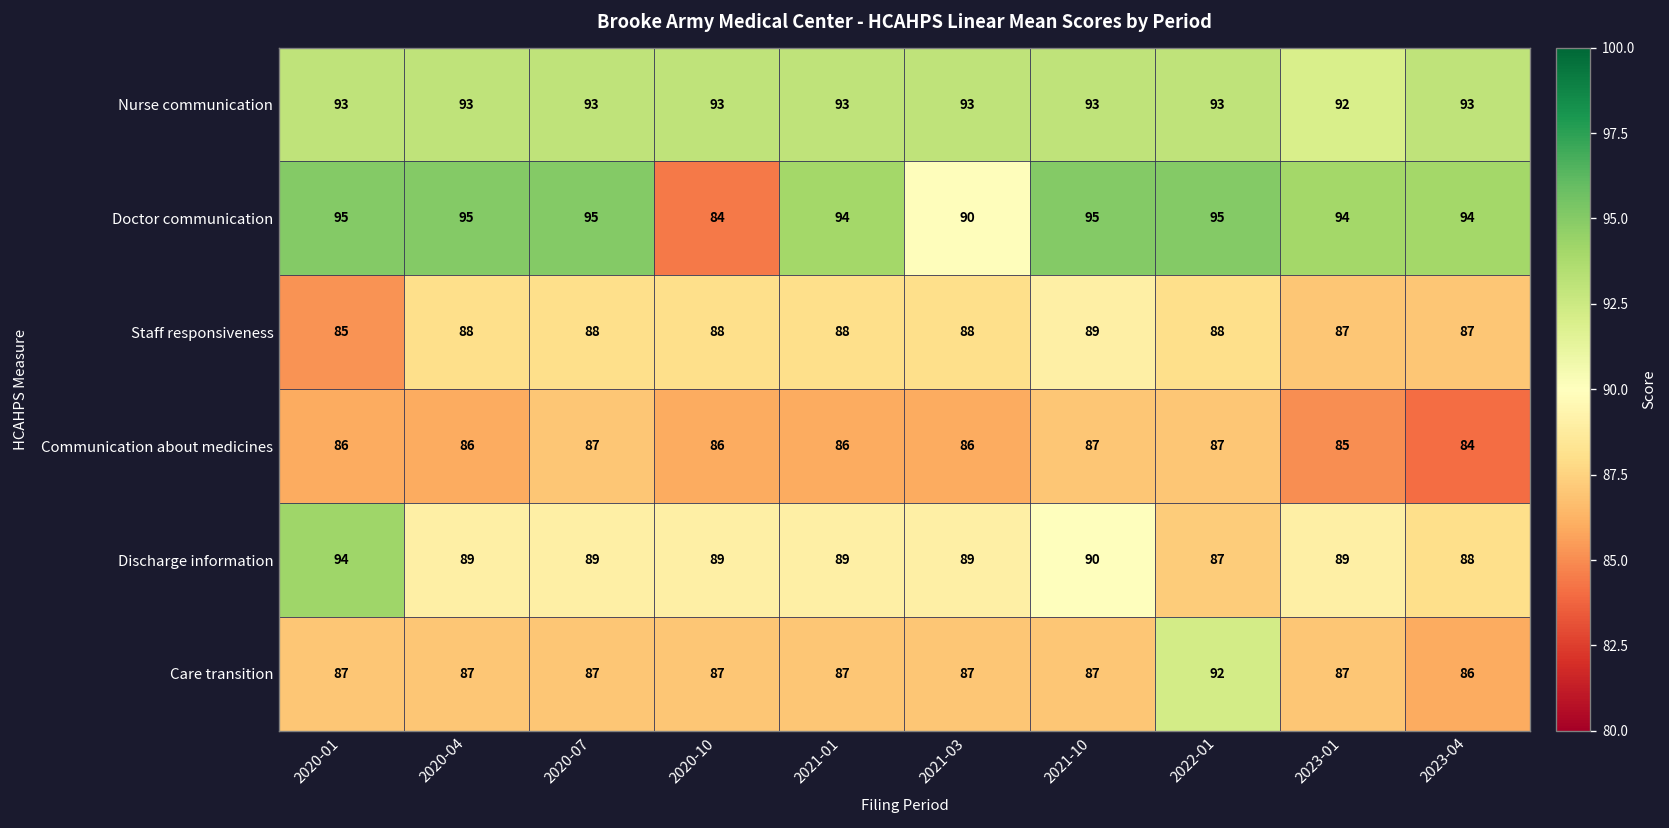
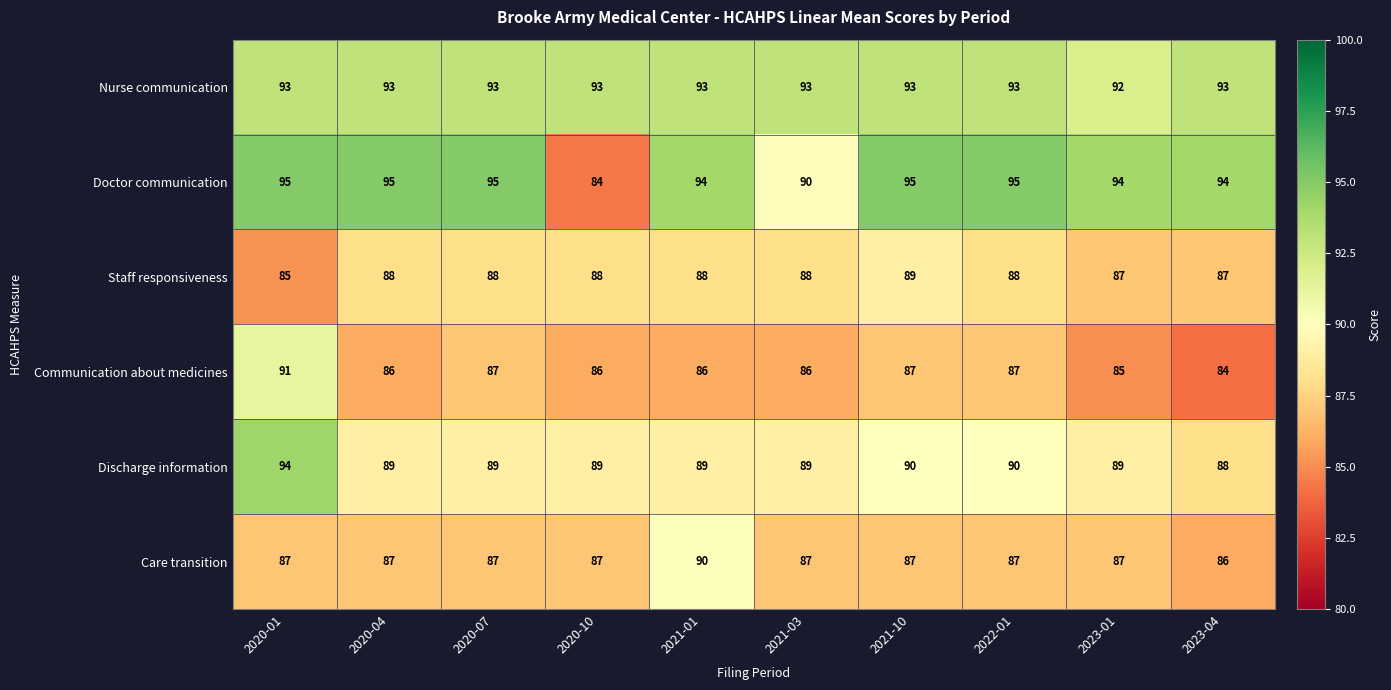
  {
    "Nurse communication": {
      "2020-01": 93,
      "2020-04": 93,
      "2020-07": 93,
      "2020-10": 93,
      "2021-01": 93,
      "2021-03": 93,
      "2021-10": 93,
      "2022-01": 93,
      "2023-01": 92,
      "2023-04": 93
    },
    "Doctor communication": {
      "2020-01": 95,
      "2020-04": 95,
      "2020-07": 95,
      "2020-10": 84,
      "2021-01": 94,
      "2021-03": 90,
      "2021-10": 95,
      "2022-01": 95,
      "2023-01": 94,
      "2023-04": 94
    },
    "Staff responsiveness": {
      "2020-01": 85,
      "2020-04": 88,
      "2020-07": 88,
      "2020-10": 88,
      "2021-01": 88,
      "2021-03": 88,
      "2021-10": 89,
      "2022-01": 88,
      "2023-01": 87,
      "2023-04": 87
    },
    "Communication about medicines": {
-     "2020-01": 86,
+     "2020-01": 91,
      "2020-04": 86,
      "2020-07": 87,
      "2020-10": 86,
      "2021-01": 86,
      "2021-03": 86,
      "2021-10": 87,
      "2022-01": 87,
      "2023-01": 85,
      "2023-04": 84
    },
    "Discharge information": {
      "2020-01": 94,
      "2020-04": 89,
      "2020-07": 89,
      "2020-10": 89,
      "2021-01": 89,
      "2021-03": 89,
      "2021-10": 90,
-     "2022-01": 87,
+     "2022-01": 90,
      "2023-01": 89,
      "2023-04": 88
    },
    "Care transition": {
      "2020-01": 87,
      "2020-04": 87,
      "2020-07": 87,
      "2020-10": 87,
-     "2021-01": 87,
+     "2021-01": 90,
      "2021-03": 87,
      "2021-10": 87,
-     "2022-01": 92,
+     "2022-01": 87,
      "2023-01": 87,
      "2023-04": 86
    }
  }
